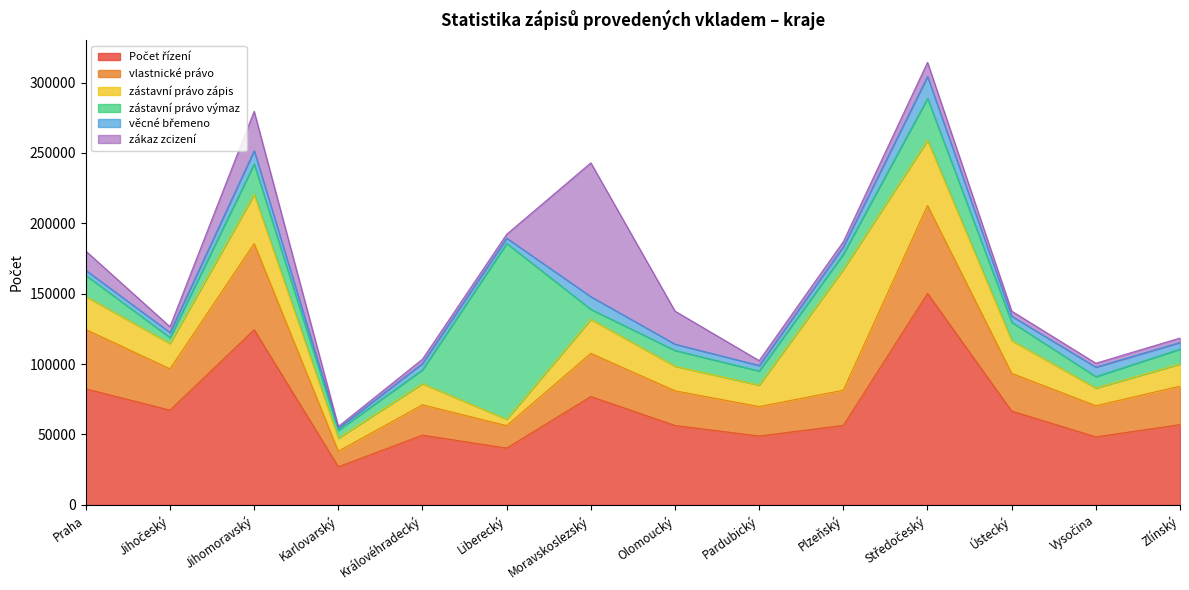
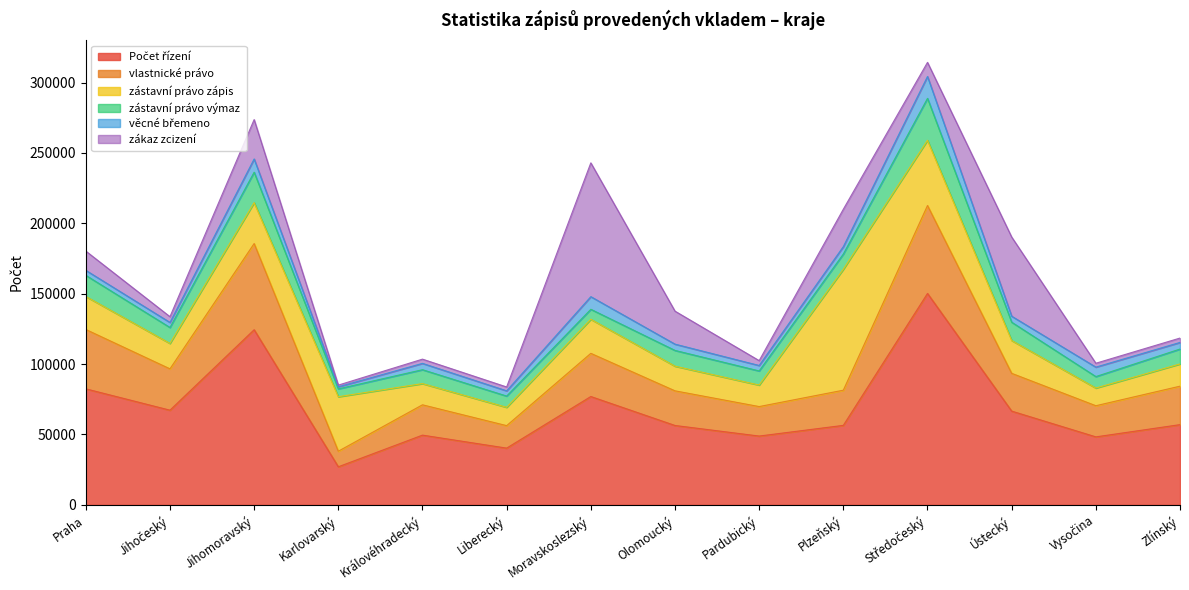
  {
    "zástavní právo zápis": {
      "Praha": 23000,
      "Jihočeský": 18000,
-     "Jihomoravský": 35000,
-     "Karlovarský": 9000,
+     "Jihomoravský": 29000,
+     "Karlovarský": 39000,
      "Královéhradecký": 15000,
-     "Liberecký": 5000,
+     "Liberecký": 13000,
      "Moravskoslezský": 24000,
      "Olomoucký": 18000,
      "Pardubický": 15000,
      "Plzeňský": 86000,
      "Středočeský": 46000,
      "Ústecký": 23000,
      "Vysočina": 13000,
      "Zlínský": 16000
    },
    "zástavní právo výmaz": {
      "Praha": 15000,
-     "Jihočeský": 4000,
+     "Jihočeský": 11000,
      "Jihomoravský": 22000,
      "Královéhradecký": 10000,
-     "Liberecký": 125000,
+     "Liberecký": 8000,
      "Moravskoslezský": 7000,
      "Olomoucký": 11000,
      "Pardubický": 10000,
      "Plzeňský": 11000,
      "Středočeský": 30000,
      "Ústecký": 13000,
      "Vysočina": 8000,
      "Zlínský": 11000
    },
    "věcné břemeno": {
      "Praha": 4000,
      "Jihočeský": 4000,
      "Jihomoravský": 9000,
      "Královéhradecký": 4000,
      "Liberecký": 4000,
      "Moravskoslezský": 9000,
      "Olomoucký": 4000,
      "Pardubický": 4000,
      "Plzeňský": 5000,
      "Středočeský": 16000,
      "Ústecký": 4000,
      "Vysočina": 7000,
      "Zlínský": 5000
    },
    "zákaz zcizení": {
      "Praha": 14000,
      "Jihočeský": 4000,
      "Jihomoravský": 28000,
      "Královéhradecký": 3000,
      "Liberecký": 3000,
      "Moravskoslezský": 95000,
      "Olomoucký": 23000,
      "Pardubický": 3000,
-     "Plzeňský": 4000,
+     "Plzeňský": 27000,
      "Středočeský": 10000,
-     "Ústecký": 4000,
+     "Ústecký": 56000,
      "Vysočina": 3000,
      "Zlínský": 3000
    }
  }
